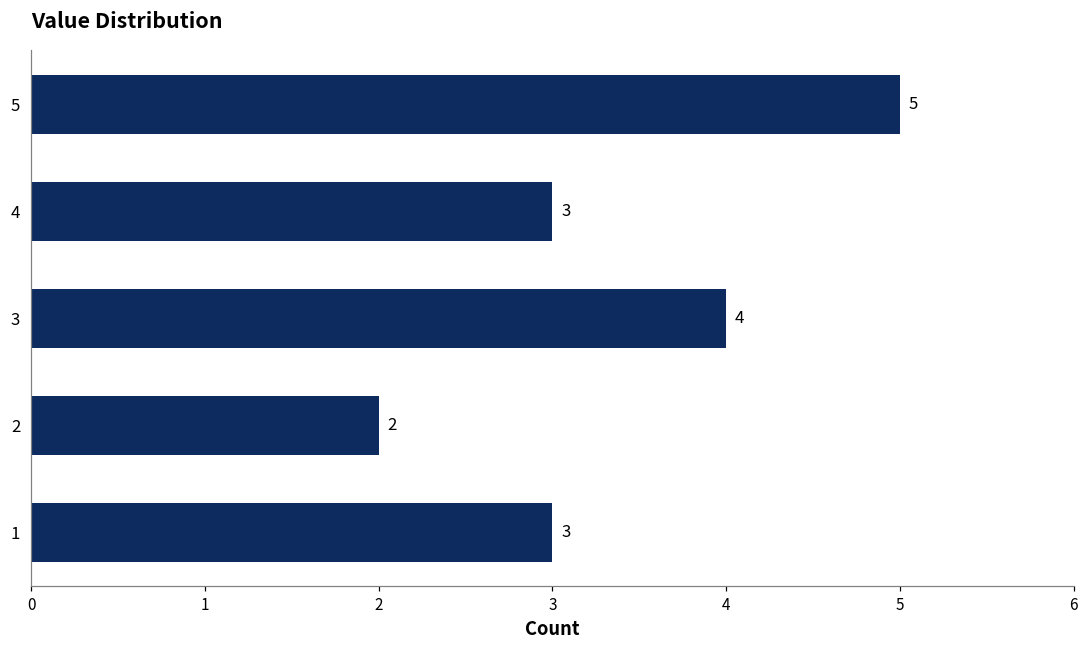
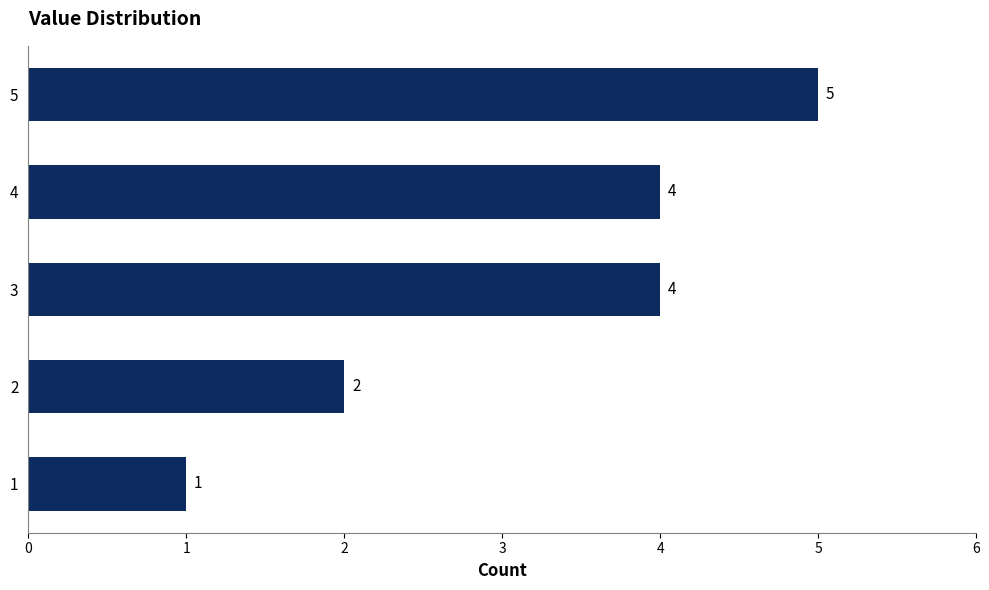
  {
    "5": 5,
-   "4": 3,
+   "4": 4,
    "3": 4,
    "2": 2,
-   "1": 3
+   "1": 1
  }
